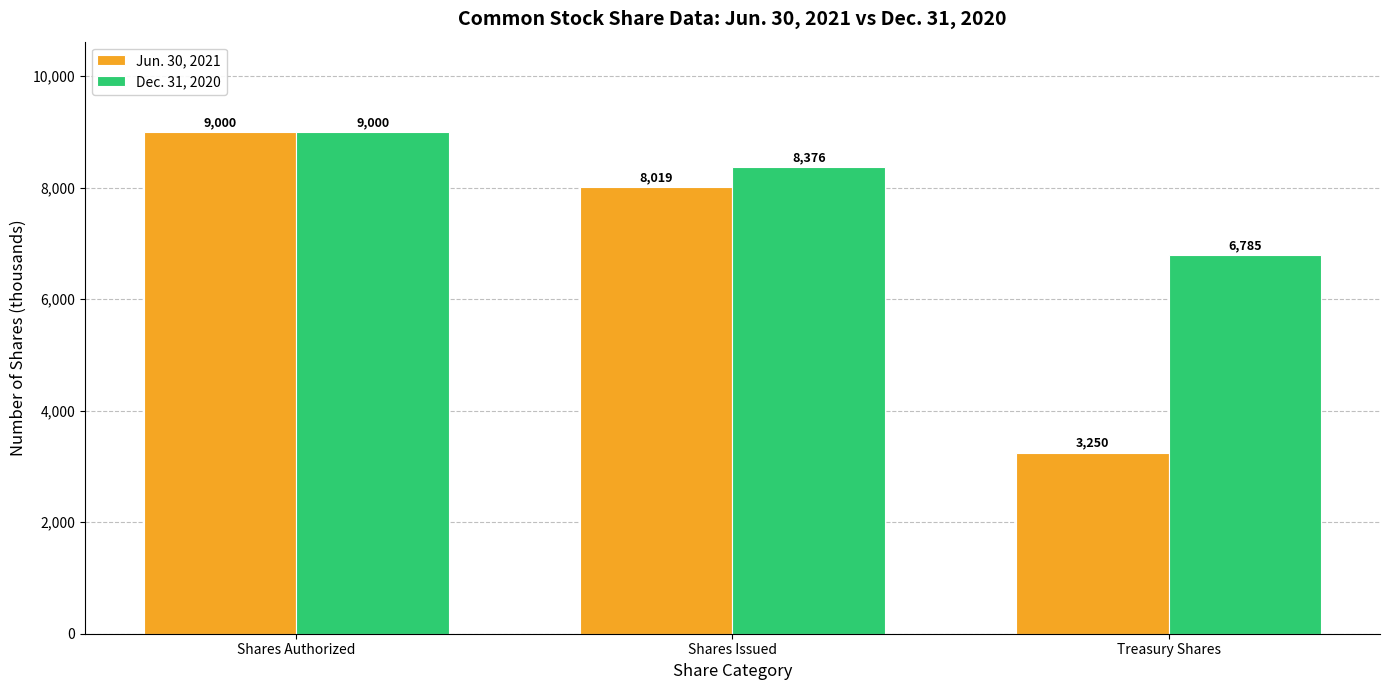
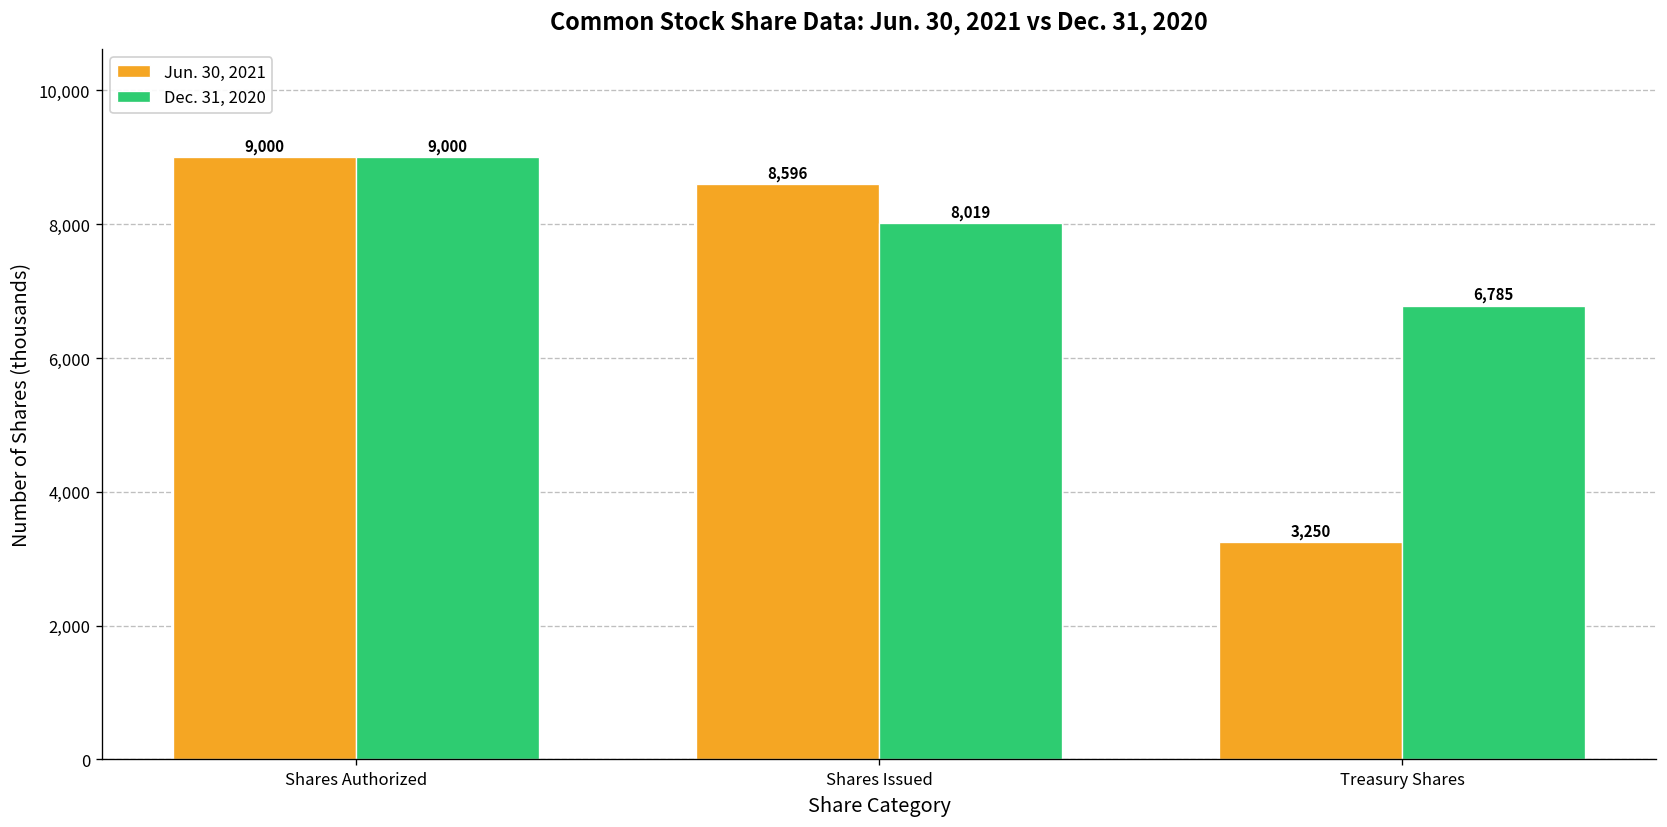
  {
    "Jun. 30, 2021": {
      "Shares Authorized": "9,000",
-     "Shares Issued": "8,019",
+     "Shares Issued": "8,596",
      "Treasury Shares": "3,250"
    },
    "Dec. 31, 2020": {
      "Shares Authorized": "9,000",
-     "Shares Issued": "8,376",
+     "Shares Issued": "8,019",
      "Treasury Shares": "6,785"
    }
  }
